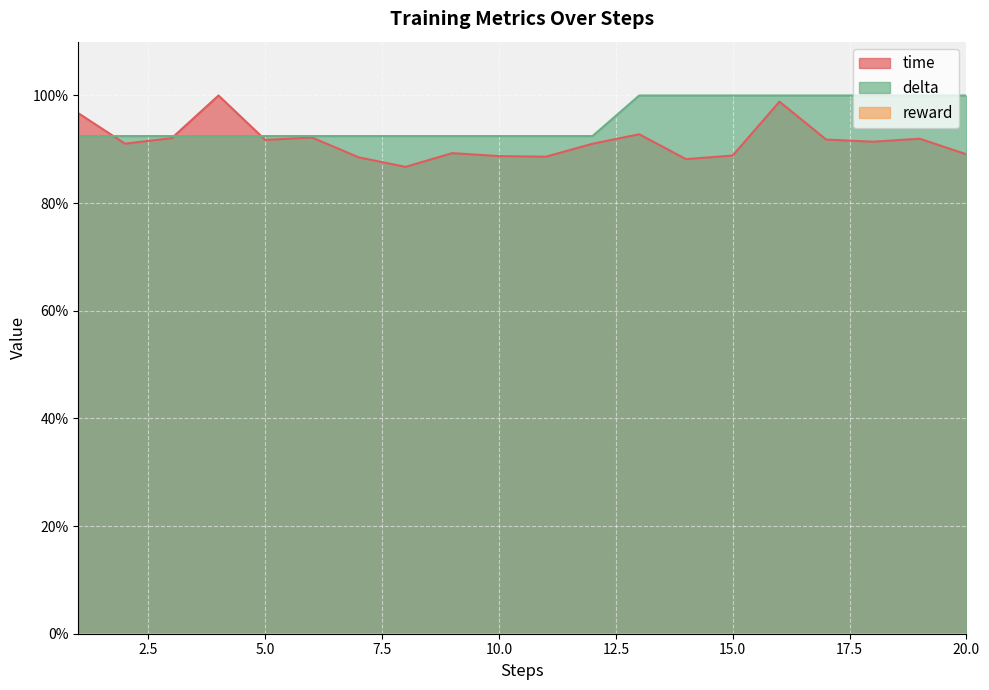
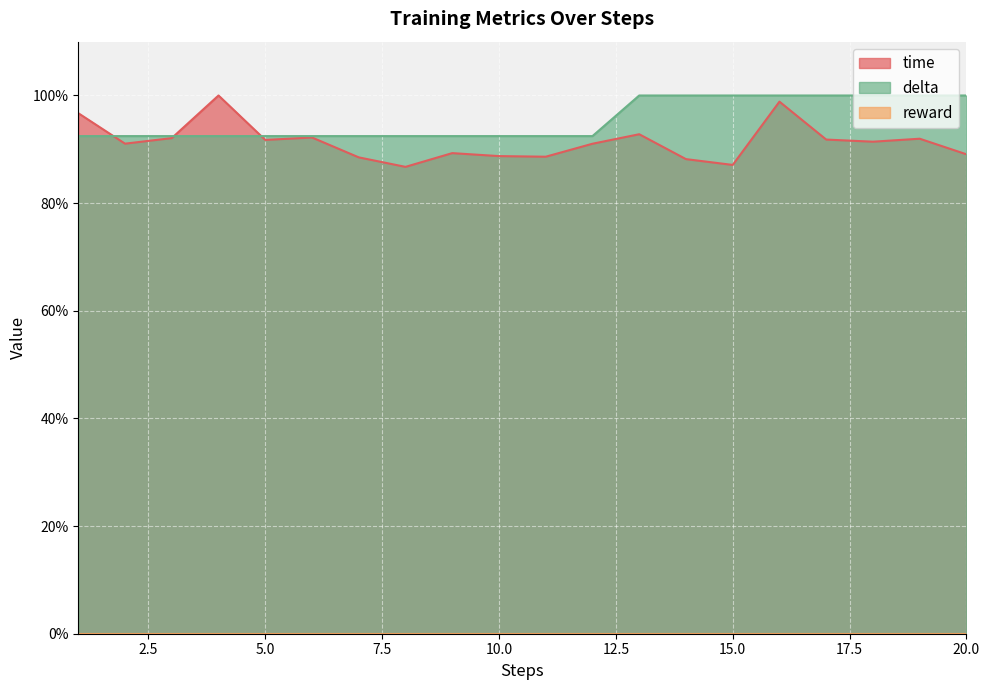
  {
    "time": {
      "5.0": "92%",
      "10.0": "89%",
-     "15.0": "89%",
+     "15.0": "87%",
      "20.0": "89%"
    },
    "delta": {
      "5.0": "92%",
      "10.0": "92%",
      "15.0": "100%",
      "20.0": "100%"
    },
    "reward": {
      "5.0": "0%",
      "10.0": "0%",
      "15.0": "0%",
      "20.0": "0%"
    }
  }
